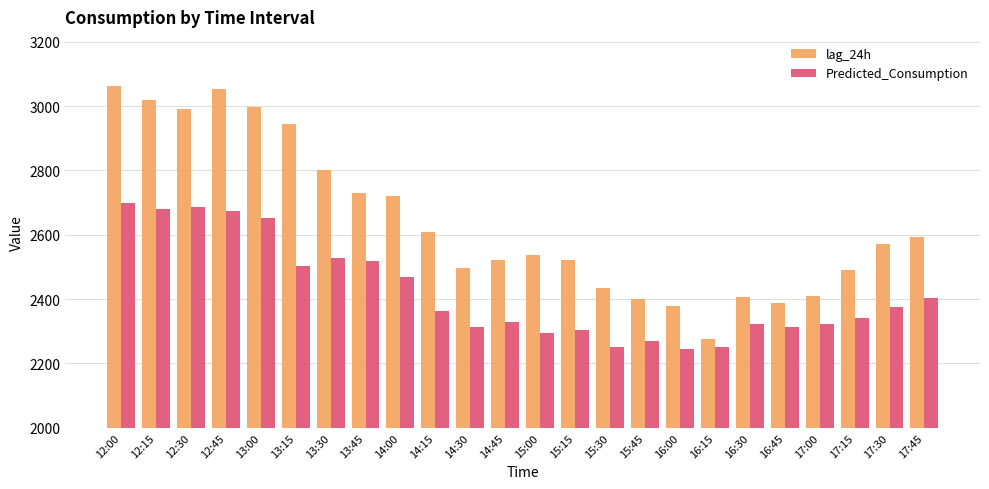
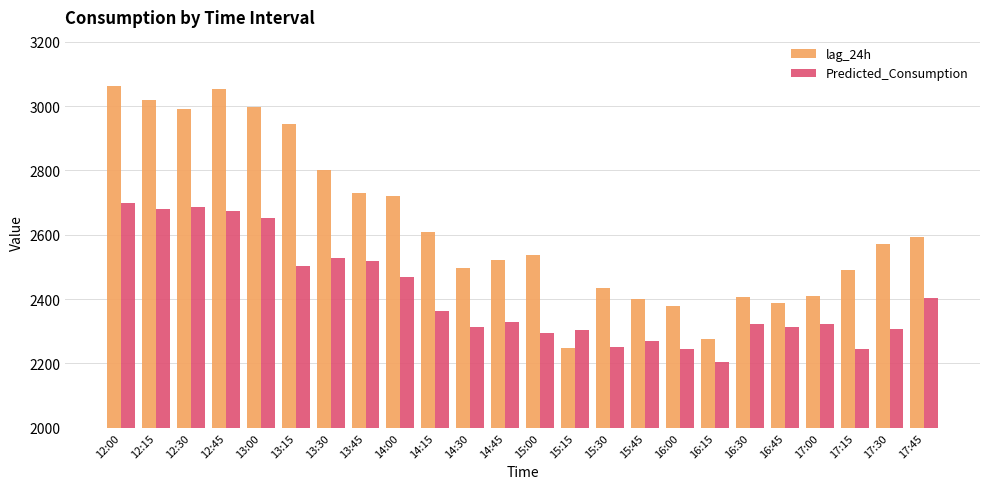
  {
    "lag_24h": {
      "12:00": 3060,
      "12:15": 3020,
      "12:30": 2990,
      "12:45": 3050,
      "13:00": 3000,
      "13:15": 2940,
      "13:30": 2800,
      "13:45": 2730,
      "14:00": 2720,
      "14:15": 2610,
      "14:30": 2500,
      "14:45": 2520,
      "15:00": 2540,
-     "15:15": 2520,
+     "15:15": 2250,
      "15:30": 2440,
      "15:45": 2400,
      "16:00": 2380,
      "16:15": 2280,
      "16:30": 2410,
      "16:45": 2390,
      "17:00": 2410,
      "17:15": 2490,
      "17:30": 2570,
      "17:45": 2590
    },
    "Predicted_Consumption": {
      "12:00": 2700,
      "12:15": 2680,
      "12:30": 2690,
      "12:45": 2670,
      "13:00": 2650,
      "13:15": 2500,
      "13:30": 2530,
      "13:45": 2520,
      "14:00": 2470,
      "14:15": 2360,
      "14:30": 2310,
      "14:45": 2330,
      "15:00": 2290,
      "15:15": 2300,
      "15:30": 2250,
      "15:45": 2270,
      "16:00": 2250,
-     "16:15": 2250,
+     "16:15": 2200,
      "16:30": 2320,
      "16:45": 2310,
      "17:00": 2320,
-     "17:15": 2340,
-     "17:30": 2370,
+     "17:15": 2240,
+     "17:30": 2310,
      "17:45": 2400
    }
  }
